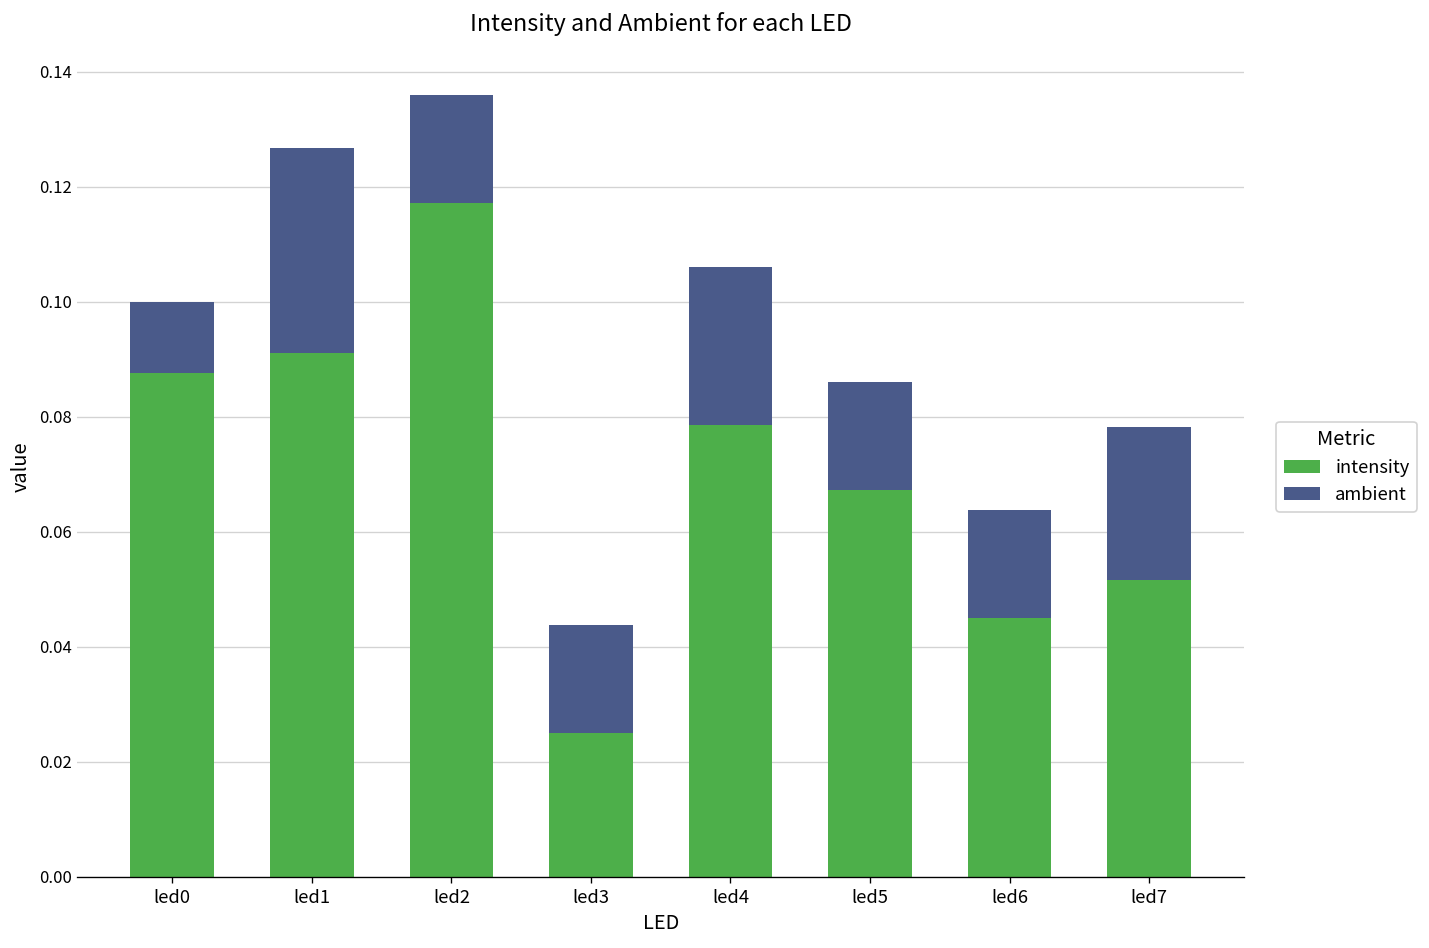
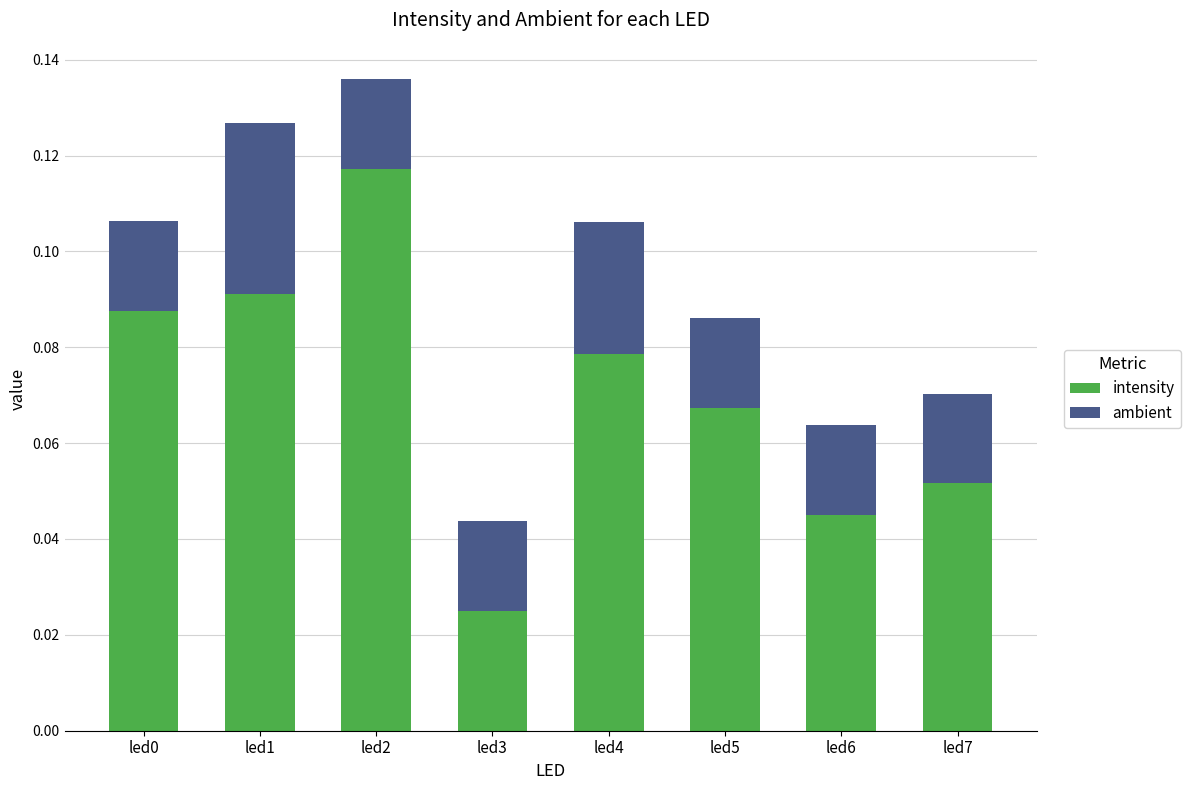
  {
    "intensity": {
      "led0": 0.088,
      "led1": 0.091,
      "led2": 0.117,
      "led3": 0.025,
      "led4": 0.079,
      "led5": 0.067,
      "led6": 0.045,
      "led7": 0.052
    },
    "ambient": {
-     "led0": 0.012,
+     "led0": 0.019,
      "led1": 0.036,
      "led2": 0.019,
      "led3": 0.019,
      "led4": 0.027,
      "led5": 0.019,
      "led6": 0.019,
-     "led7": 0.027
+     "led7": 0.019
    }
  }
